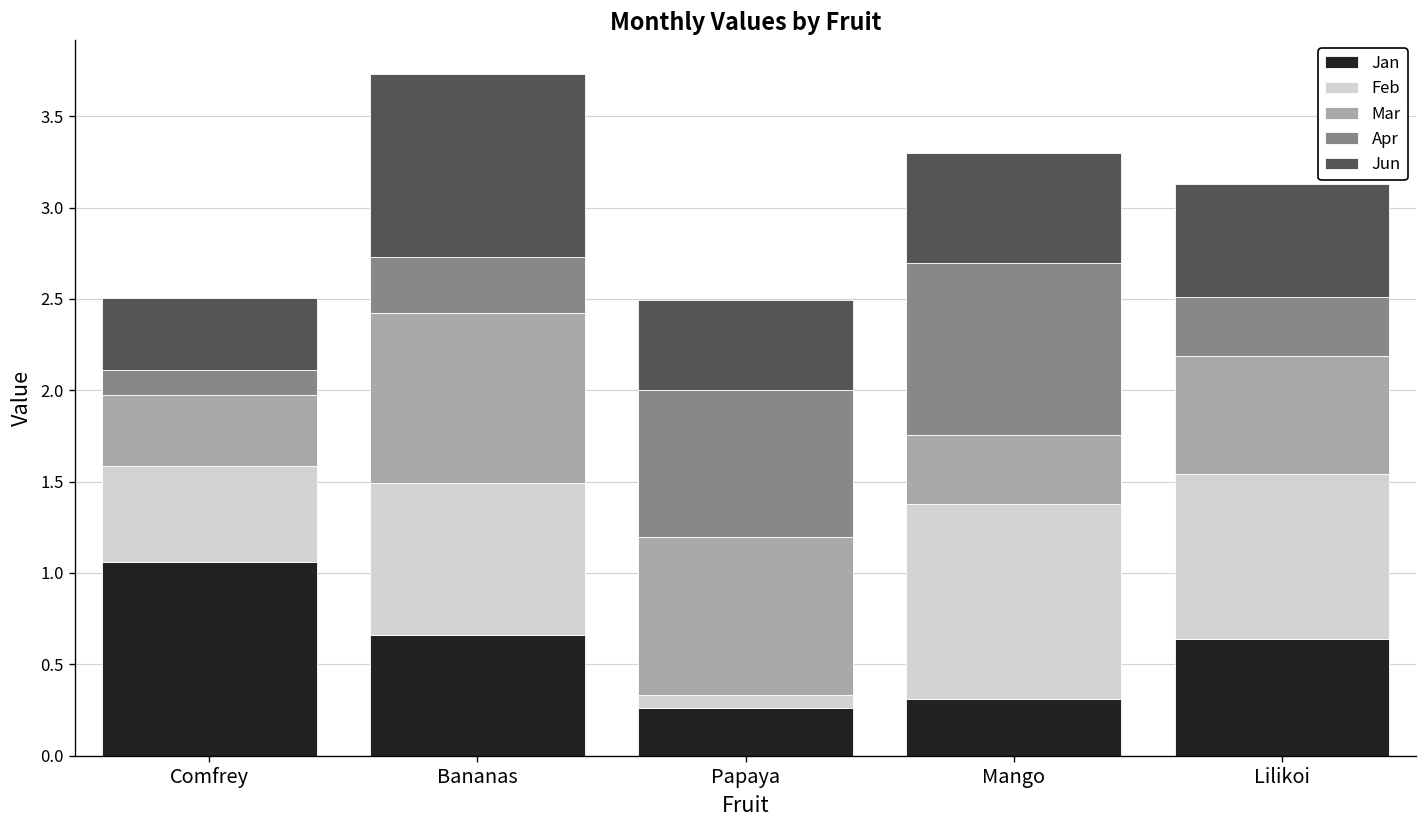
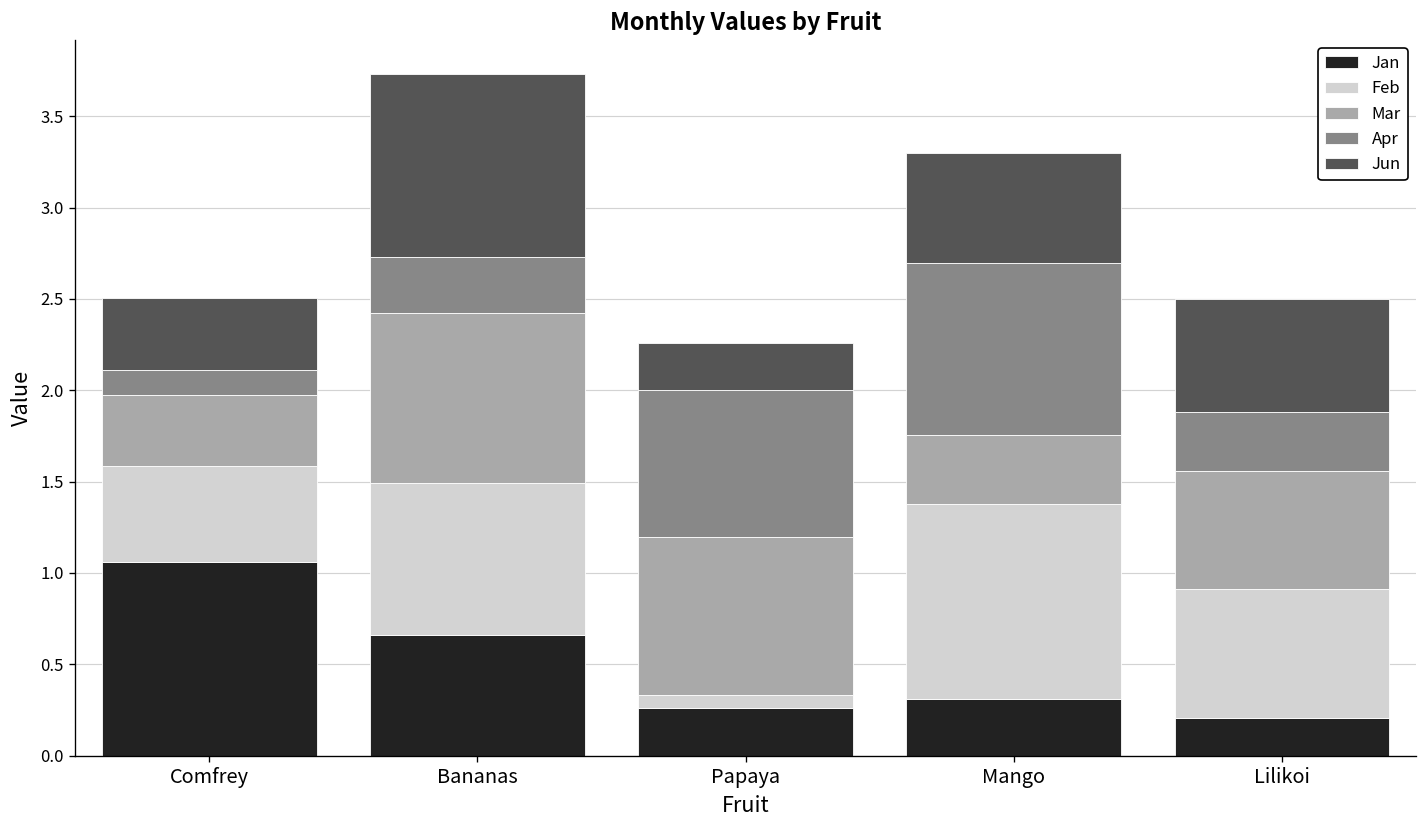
  {
    "Jan": {
      "Comfrey": 1.06,
      "Bananas": 0.66,
      "Papaya": 0.26,
      "Mango": 0.31,
-     "Lilikoi": 0.64
+     "Lilikoi": 0.20
    },
    "Feb": {
      "Comfrey": 0.53,
      "Bananas": 0.83,
      "Papaya": 0.07,
      "Mango": 1.07,
-     "Lilikoi": 0.90
+     "Lilikoi": 0.71
    },
    "Jun": {
      "Comfrey": 0.40,
      "Bananas": 1.00,
-     "Papaya": 0.49,
+     "Papaya": 0.25,
      "Mango": 0.60,
      "Lilikoi": 0.62
    }
  }
